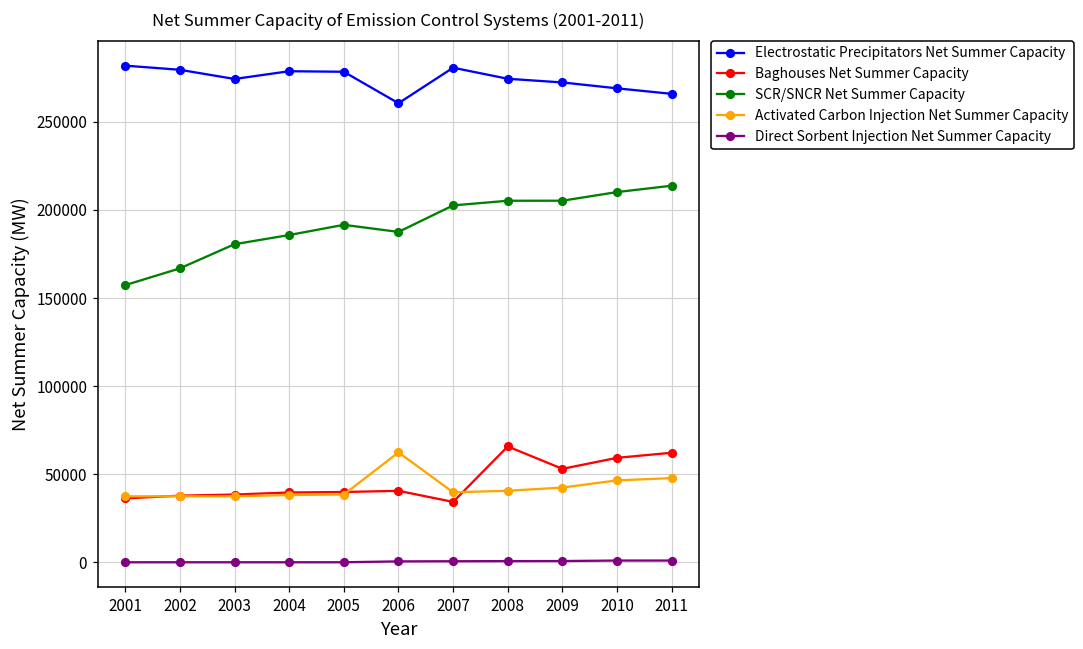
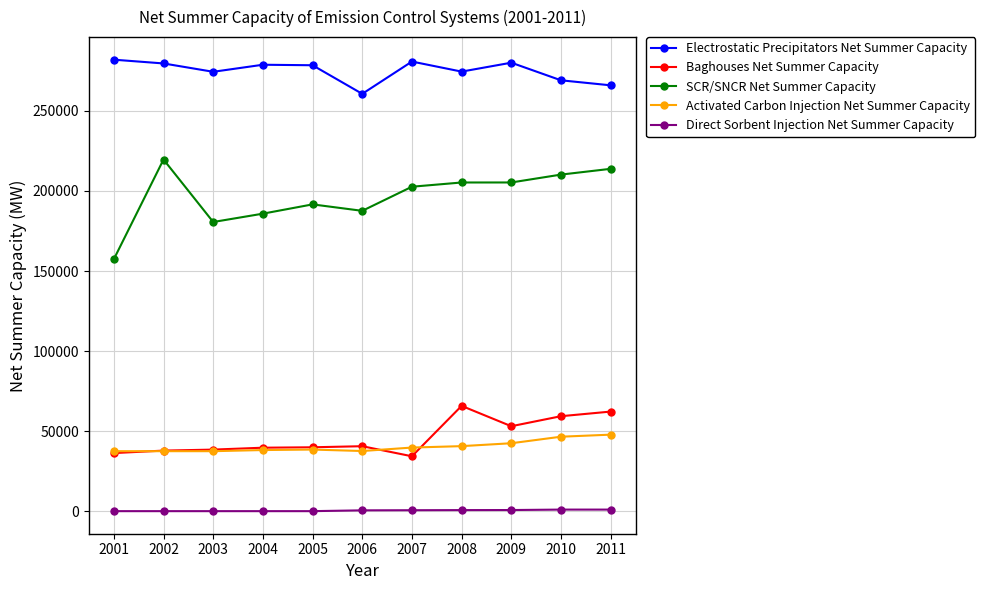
  {
    "Electrostatic Precipitators Net Summer Capacity": {
      "2001": 282000,
      "2002": 280000,
      "2003": 274000,
      "2004": 279000,
      "2005": 278000,
      "2006": 261000,
      "2007": 281000,
      "2008": 274000,
-     "2009": 272000,
+     "2009": 280000,
      "2010": 269000,
      "2011": 266000
    },
    "Baghouses Net Summer Capacity": {
      "2006": 41000,
      "2007": 34000,
      "2008": 66000,
      "2009": 53000,
      "2010": 59000,
      "2011": 62000
    },
    "SCR/SNCR Net Summer Capacity": {
      "2001": 157000,
-     "2002": 167000,
+     "2002": 220000,
      "2003": 181000,
      "2004": 186000,
      "2005": 192000,
      "2006": 188000,
      "2007": 203000,
      "2008": 205000,
      "2009": 205000,
      "2010": 210000,
      "2011": 214000
    },
    "Activated Carbon Injection Net Summer Capacity": {
-     "2006": 62000,
+     "2006": 38000,
      "2007": 40000,
      "2008": 41000,
      "2009": 43000,
      "2010": 47000,
      "2011": 48000
    },
    "Direct Sorbent Injection Net Summer Capacity": {
      "2001": 0,
      "2002": 0,
      "2003": 0,
      "2004": 0,
      "2005": 0,
      "2006": 1000,
      "2007": 1000,
      "2008": 1000,
      "2009": 1000,
      "2010": 1000,
      "2011": 1000
    }
  }
